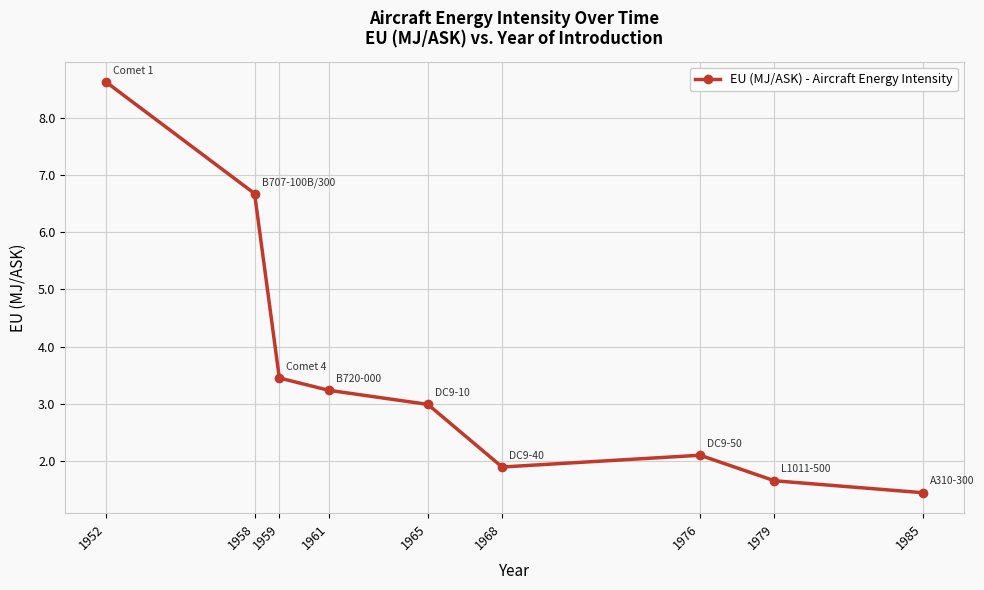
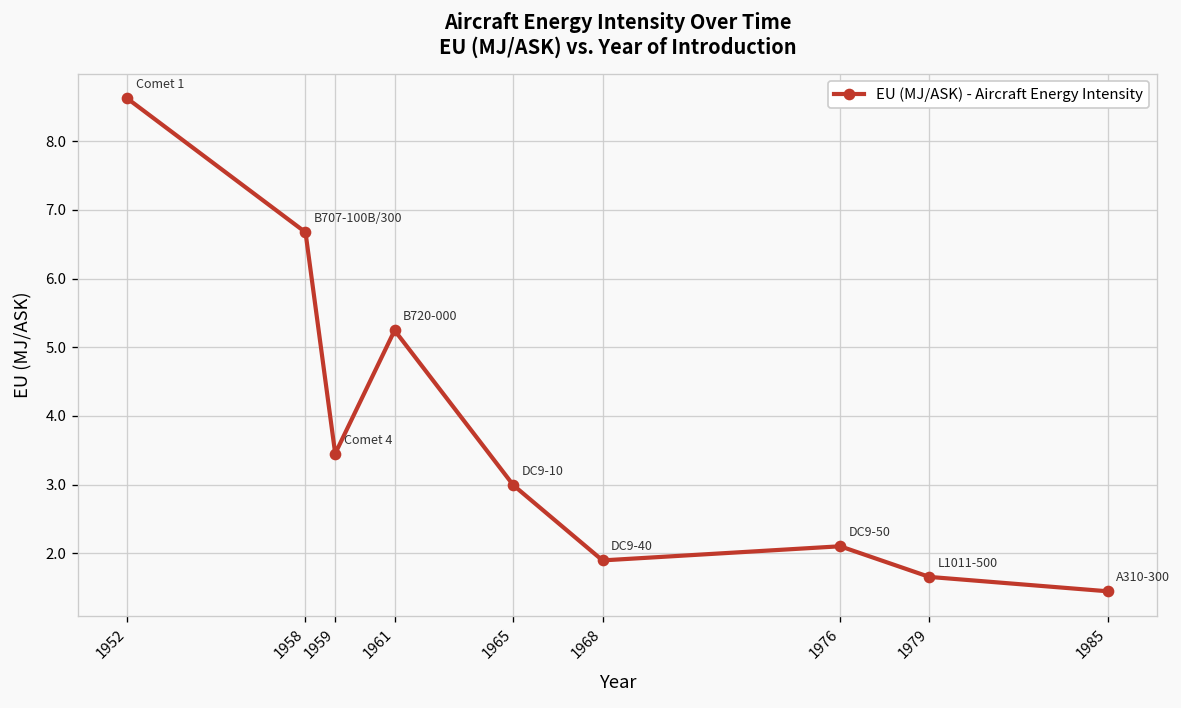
  {
-   "1961": 3.2
+   "1961": 5.2
  }
